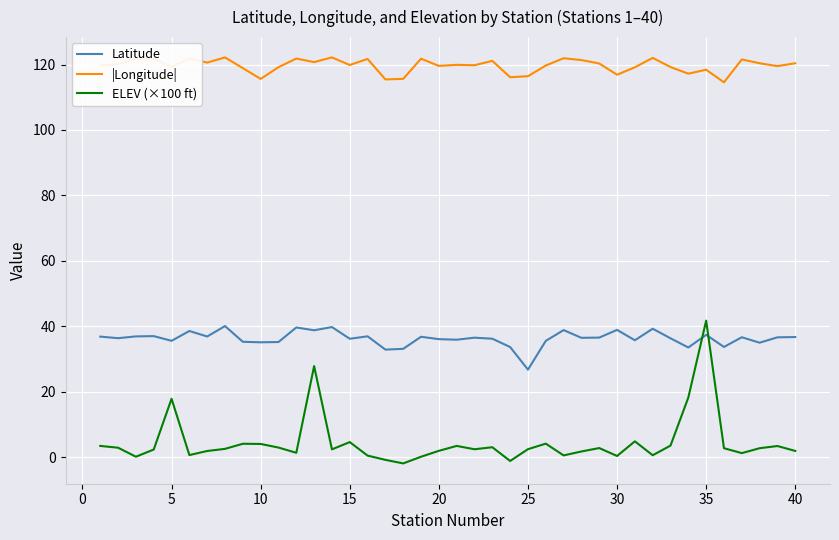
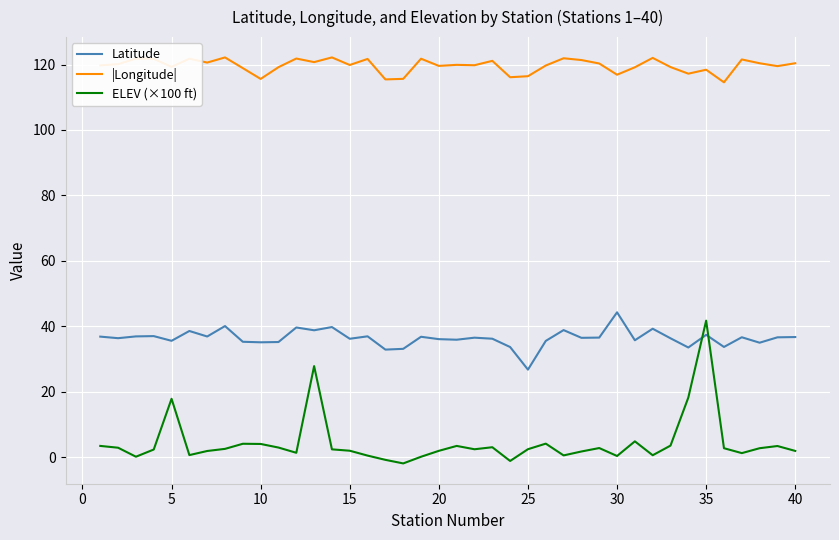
  {
    "Latitude": {
      "5": 36,
      "10": 35,
      "15": 36,
      "20": 36,
      "25": 27,
-     "30": 39,
+     "30": 44,
      "35": 37,
      "40": 37
    },
    "|Longitude|": {
      "10": 116,
      "15": 120,
      "20": 120,
      "25": 116,
      "30": 117,
      "35": 118,
      "40": 120
    },
    "ELEV (×100 ft)": {
      "5": 18,
      "10": 4,
-     "15": 5,
+     "15": 2,
      "20": 2,
      "25": 2,
      "30": 0,
      "35": 42,
      "40": 2
    }
  }
